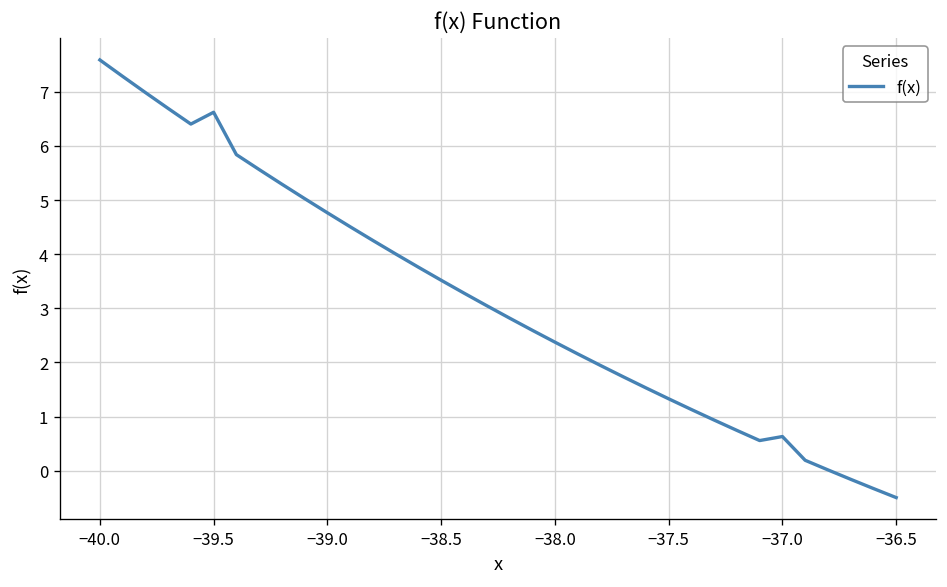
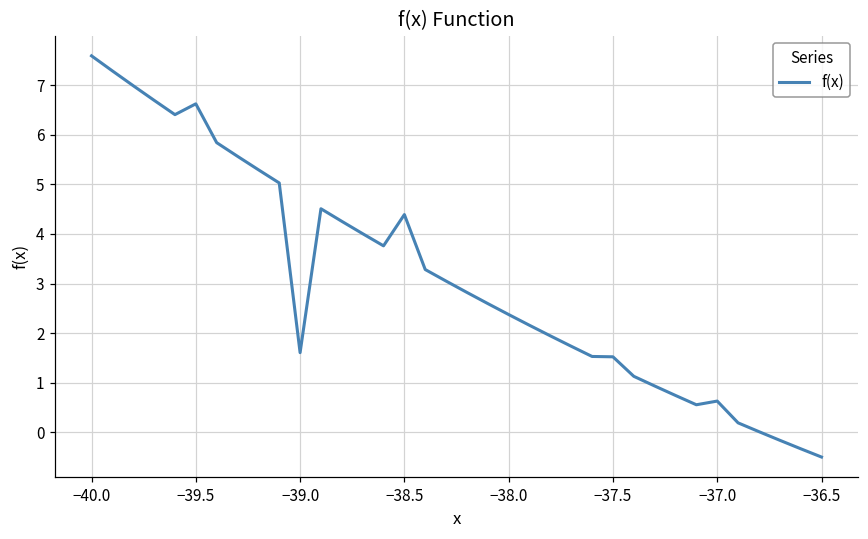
  {
    "−40.0": 7.6,
    "−39.5": 6.6,
-   "−39.0": 4.8,
-   "−38.5": 3.5,
+   "−39.0": 1.6,
+   "−38.5": 4.4,
    "−38.0": 2.4,
-   "−37.5": 1.3,
+   "−37.5": 1.5,
    "−37.0": 0.6,
    "−36.5": -0.5
  }
